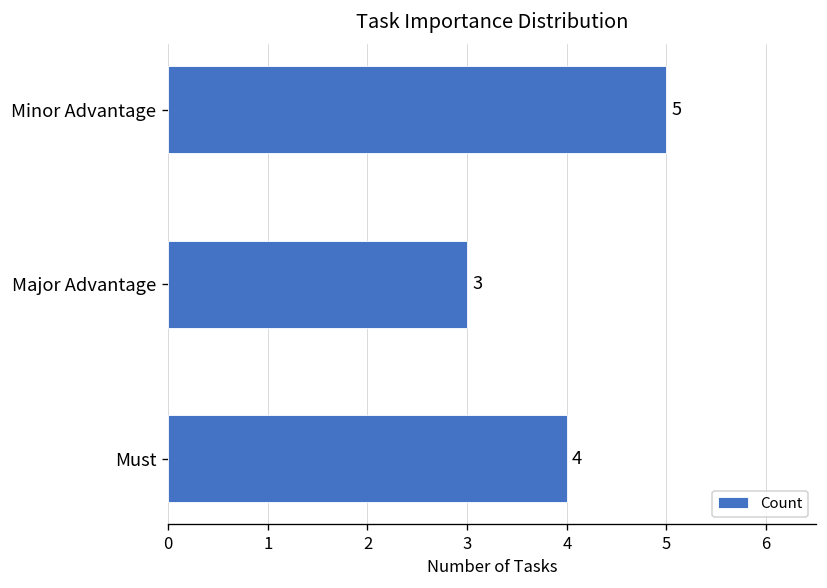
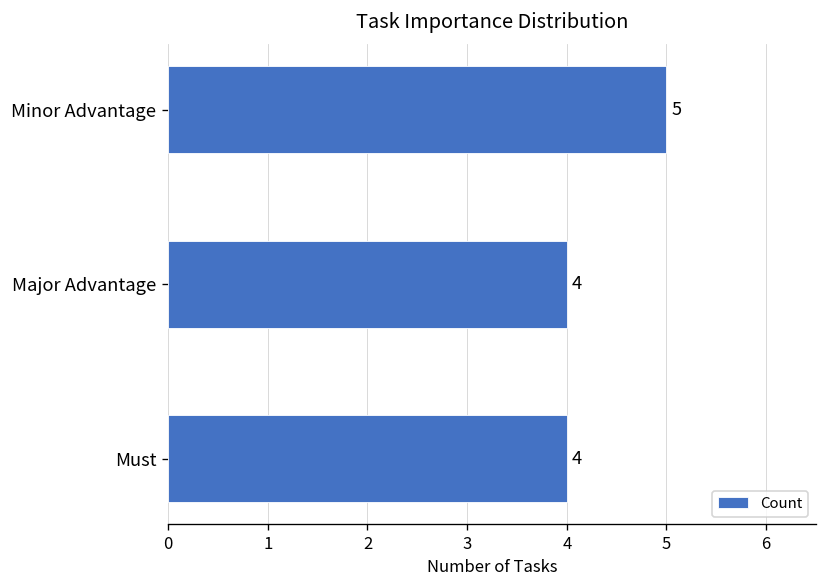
  {
    "Minor Advantage": 5,
-   "Major Advantage": 3,
+   "Major Advantage": 4,
    "Must": 4
  }
